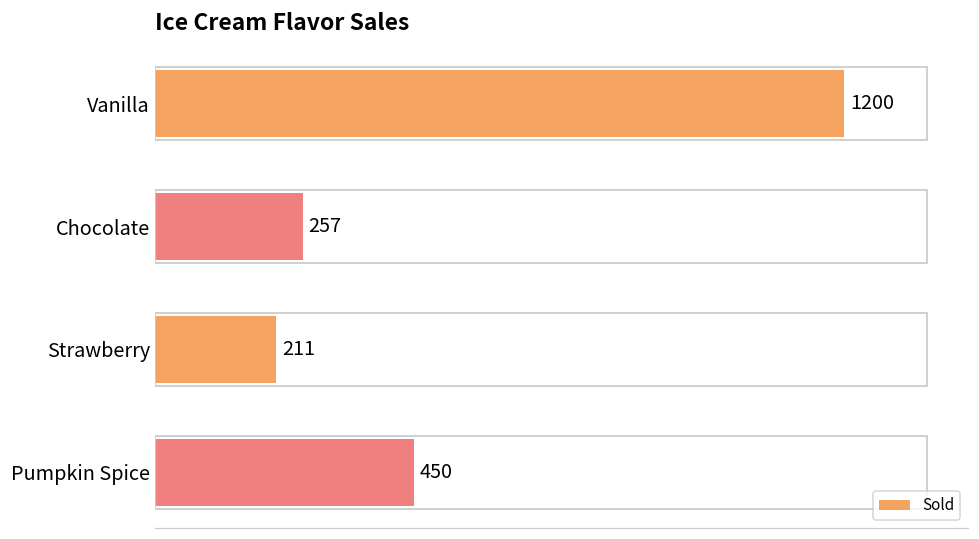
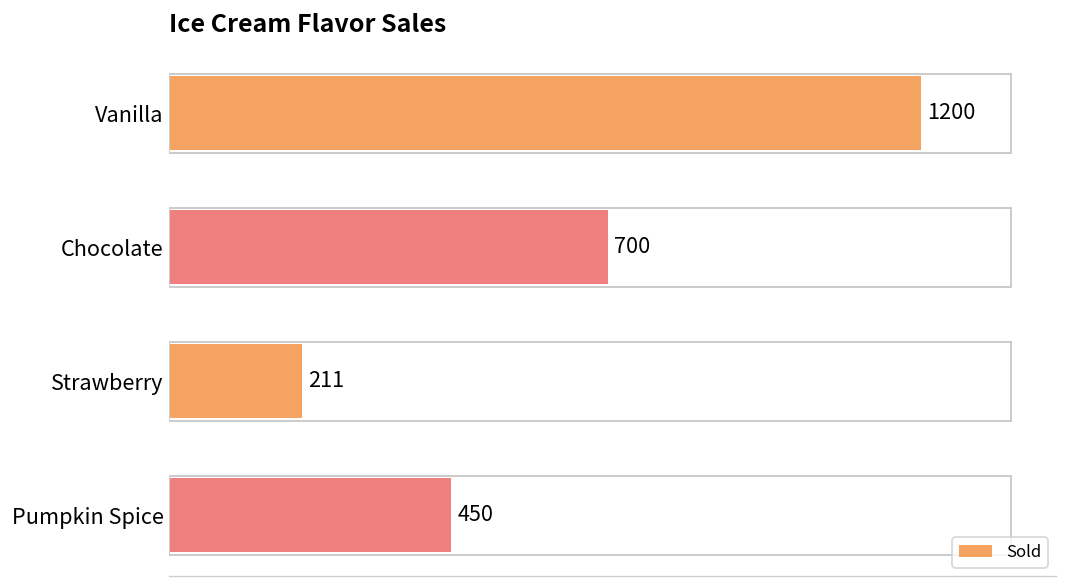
  {
    "Vanilla": 1200,
-   "Chocolate": 257,
+   "Chocolate": 700,
    "Strawberry": 211,
    "Pumpkin Spice": 450
  }
